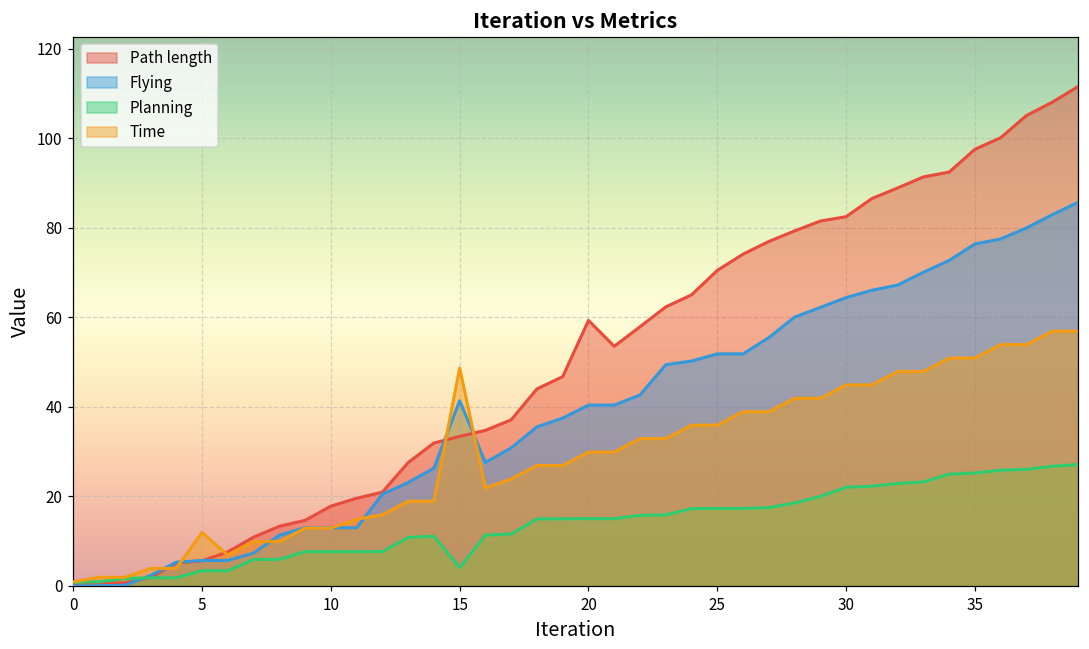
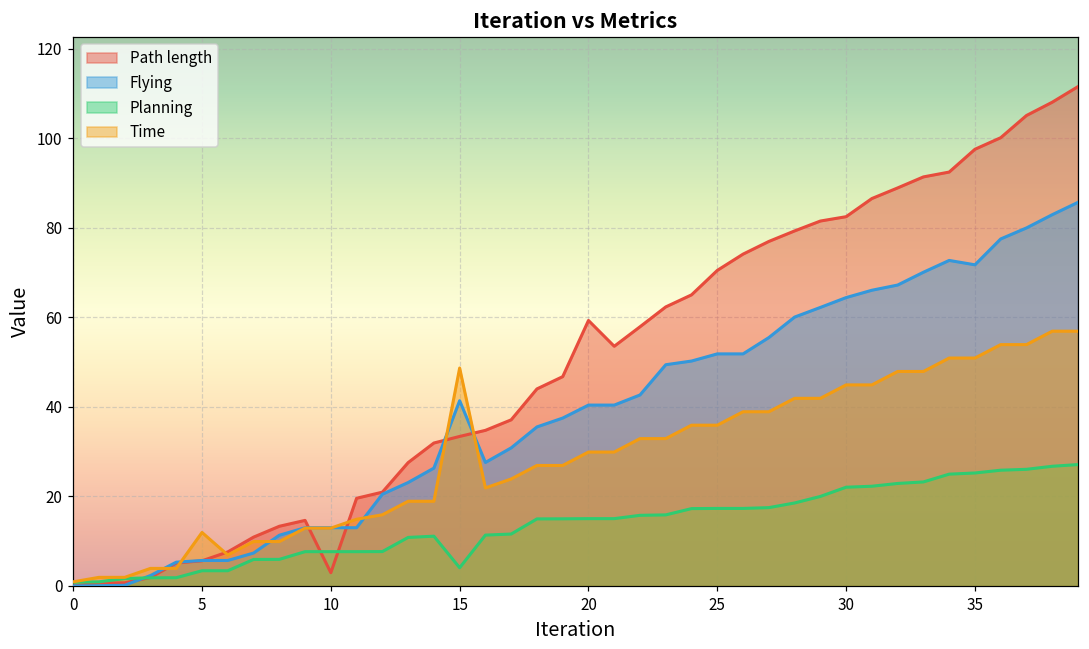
  {
    "Path length": {
-     "10": 18,
+     "10": 3,
      "15": 33,
      "20": 59,
      "25": 71,
      "30": 83,
      "35": 98
    },
    "Flying": {
      "15": 41,
      "20": 40,
      "25": 52,
      "30": 64,
-     "35": 76
+     "35": 72
    },
    "Planning": {
      "5": 3,
      "10": 8,
      "15": 4,
      "20": 15,
      "25": 17,
      "30": 22,
      "35": 25
    },
    "Time": {
      "5": 12,
      "15": 49,
      "20": 30,
      "25": 36,
      "30": 45,
      "35": 51
    }
  }
